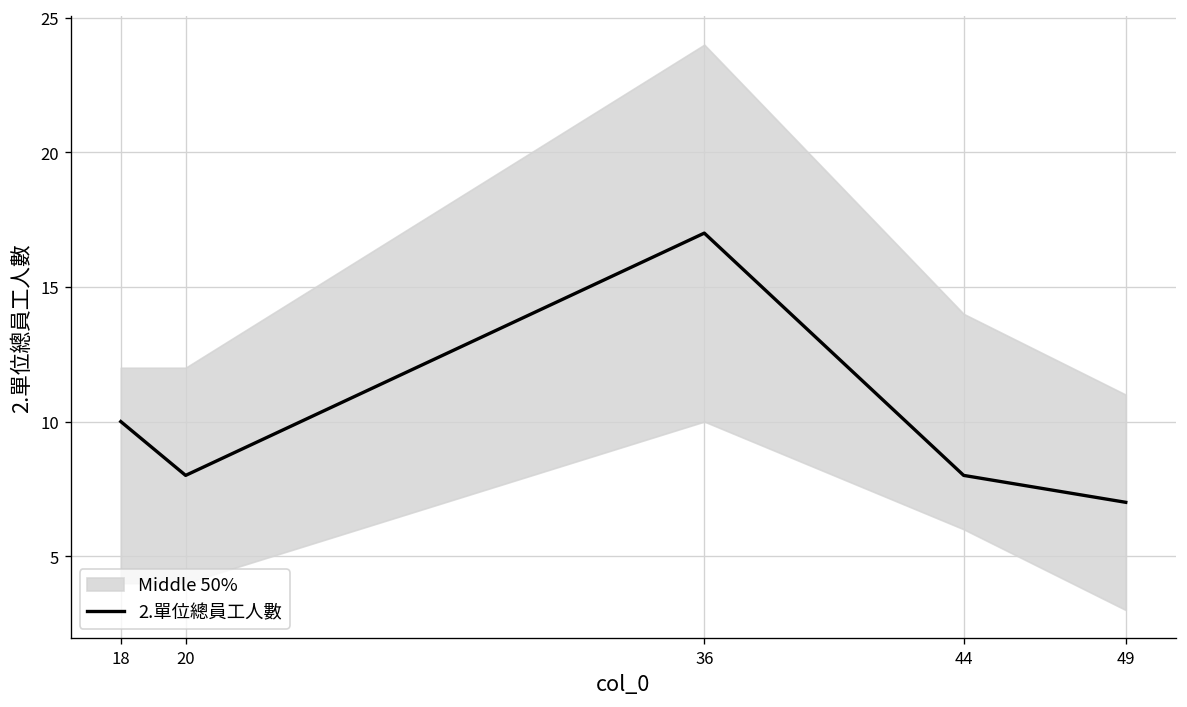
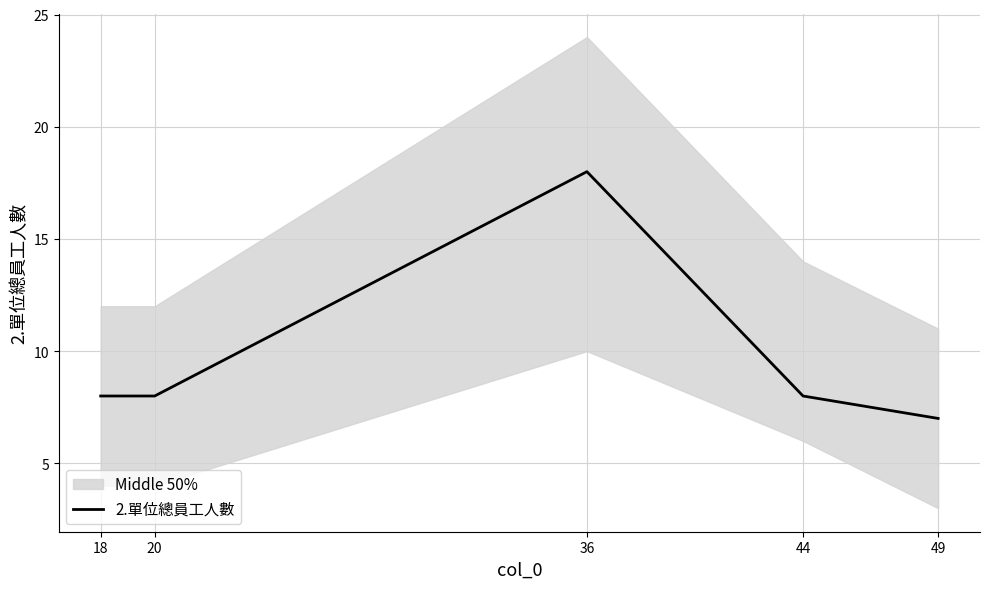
  {
    "2.單位總員工人數": {
-     "18": 10,
+     "18": 8,
      "20": 8,
-     "36": 17,
+     "36": 18,
      "44": 8,
      "49": 7
    }
  }
